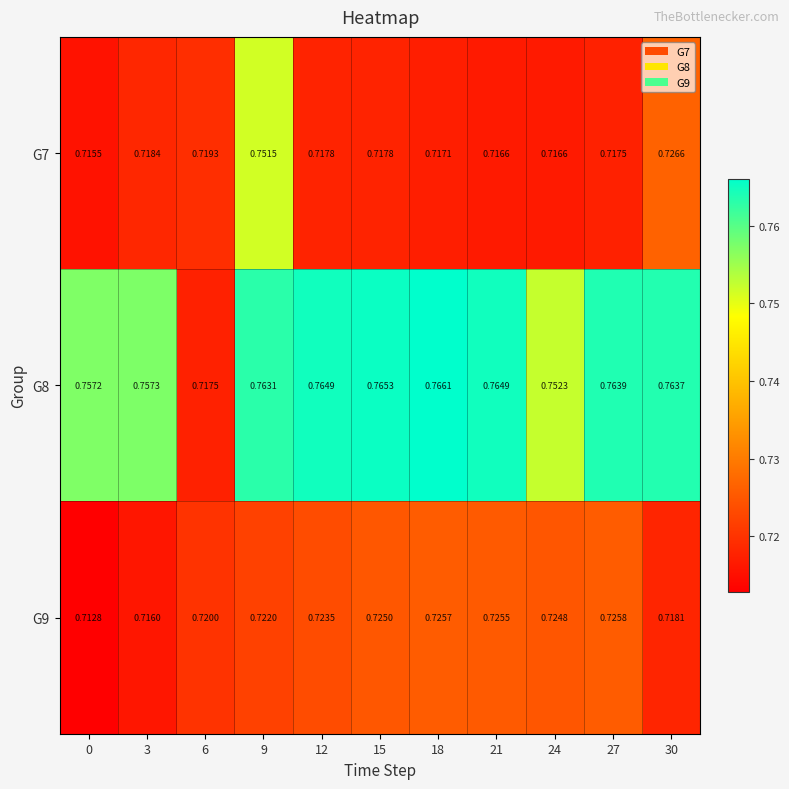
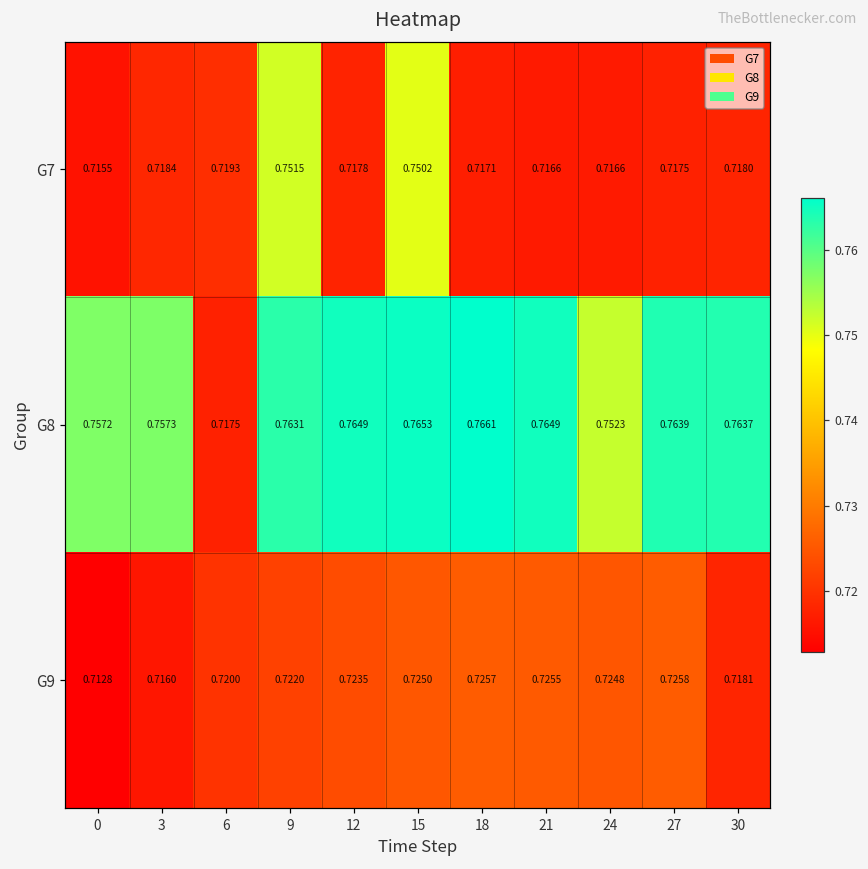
  {
    "G7": {
      "0": 0.7155,
      "3": 0.7184,
      "6": 0.7193,
      "9": 0.7515,
      "12": 0.7178,
-     "15": 0.7178,
+     "15": 0.7502,
      "18": 0.7171,
      "21": 0.7166,
      "24": 0.7166,
      "27": 0.7175,
-     "30": 0.7266
+     "30": 0.7180
    },
    "G8": {
      "0": 0.7572,
      "3": 0.7573,
      "6": 0.7175,
      "9": 0.7631,
      "12": 0.7649,
      "15": 0.7653,
      "18": 0.7661,
      "21": 0.7649,
      "24": 0.7523,
      "27": 0.7639,
      "30": 0.7637
    },
    "G9": {
      "0": 0.7128,
      "3": 0.7160,
      "6": 0.7200,
      "9": 0.7220,
      "12": 0.7235,
      "15": 0.7250,
      "18": 0.7257,
      "21": 0.7255,
      "24": 0.7248,
      "27": 0.7258,
      "30": 0.7181
    }
  }
